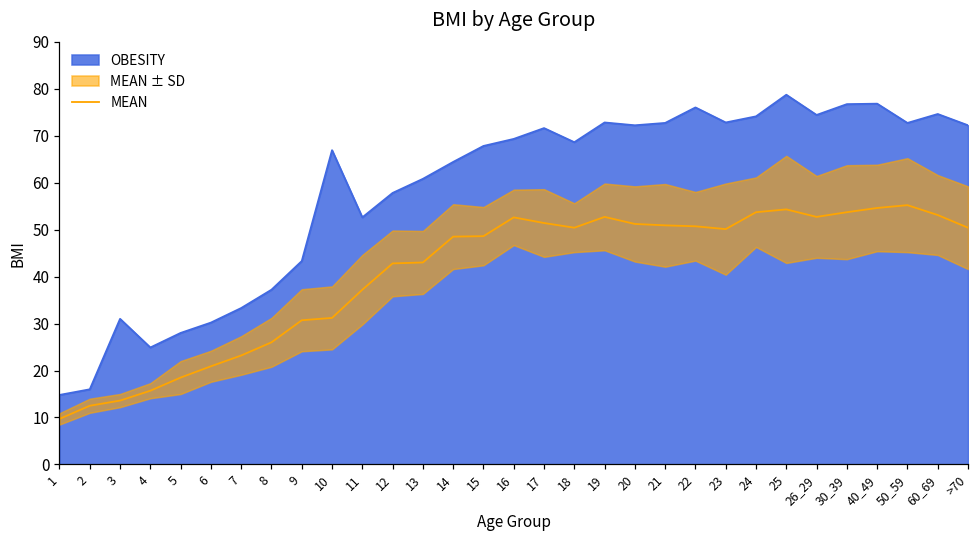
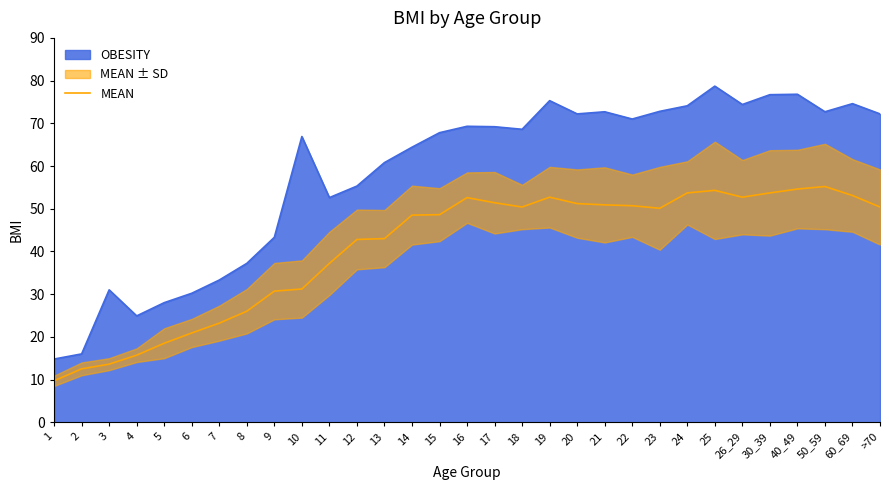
  {
    "OBESITY": {
      "1": 15,
      "2": 16,
      "3": 31,
      "4": 25,
      "5": 28,
      "6": 30,
      "7": 33,
      "8": 37,
      "9": 43,
      "10": 67,
      "11": 53,
-     "12": 58,
+     "12": 55,
      "13": 61,
      "14": 64,
      "15": 68,
      "16": 69,
-     "17": 72,
+     "17": 69,
      "18": 69,
-     "19": 73,
+     "19": 75,
      "20": 72,
      "21": 73,
-     "22": 76,
+     "22": 71,
      "23": 73,
      "24": 74,
      "25": 79,
      "26_29": 74,
      "30_39": 77,
      "40_49": 77,
      "50_59": 73,
      "60_69": 75,
      ">70": 72
    }
  }
